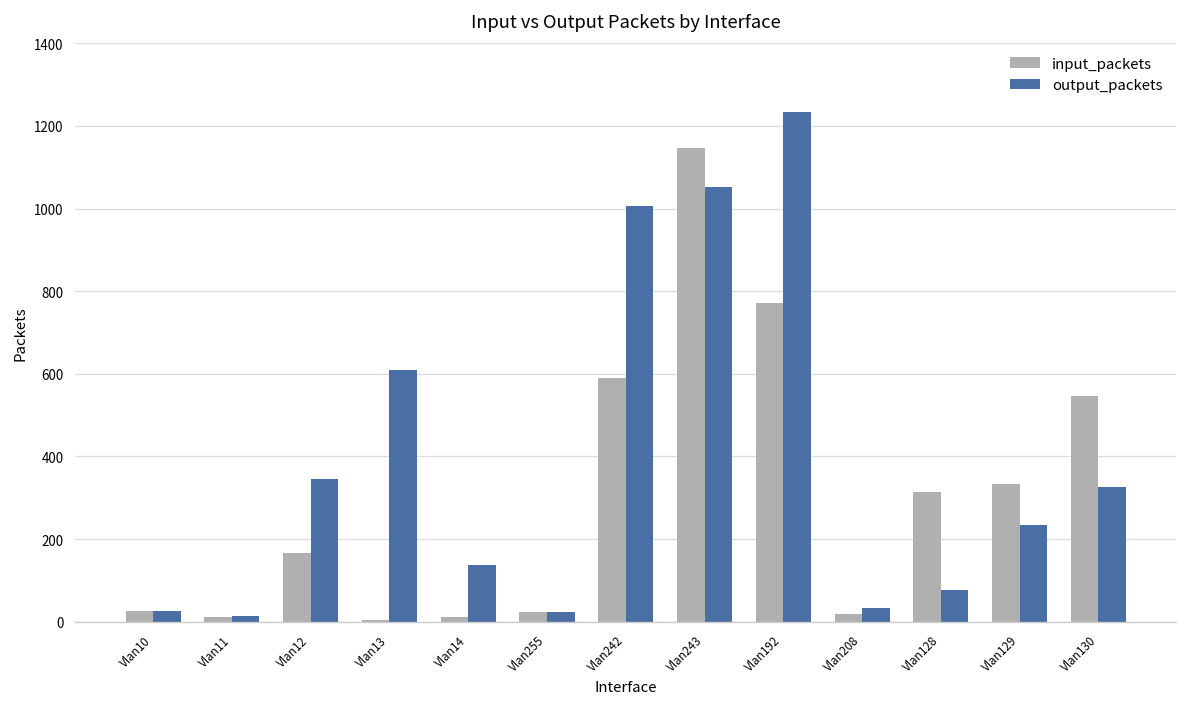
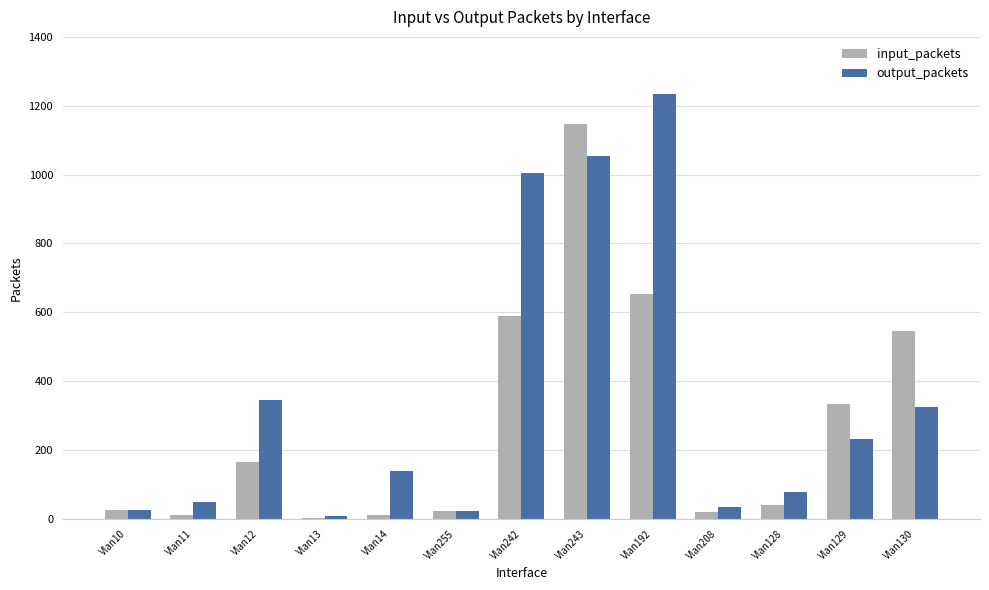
  {
    "input_packets": {
      "Vlan10": 30,
      "Vlan11": 10,
      "Vlan12": 170,
      "Vlan14": 10,
      "Vlan255": 20,
      "Vlan242": 590,
      "Vlan243": 1150,
-     "Vlan192": 770,
+     "Vlan192": 650,
      "Vlan208": 20,
-     "Vlan128": 320,
+     "Vlan128": 40,
      "Vlan129": 330,
      "Vlan130": 550
    },
    "output_packets": {
      "Vlan10": 30,
-     "Vlan11": 10,
+     "Vlan11": 50,
      "Vlan12": 350,
-     "Vlan13": 610,
+     "Vlan13": 10,
      "Vlan14": 140,
      "Vlan255": 20,
      "Vlan242": 1010,
      "Vlan243": 1050,
      "Vlan192": 1230,
      "Vlan208": 30,
      "Vlan128": 80,
      "Vlan129": 230,
      "Vlan130": 330
    }
  }
